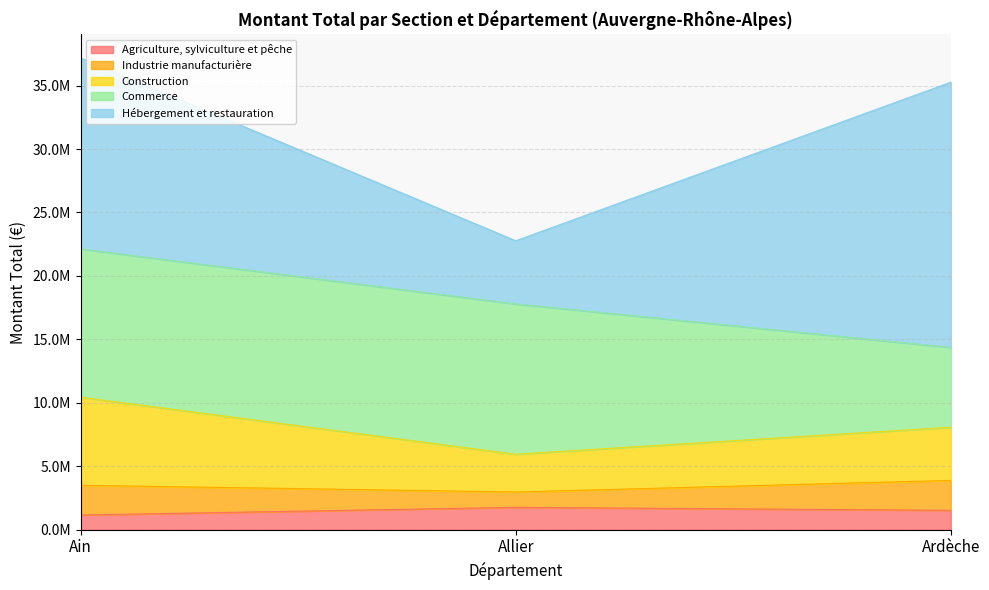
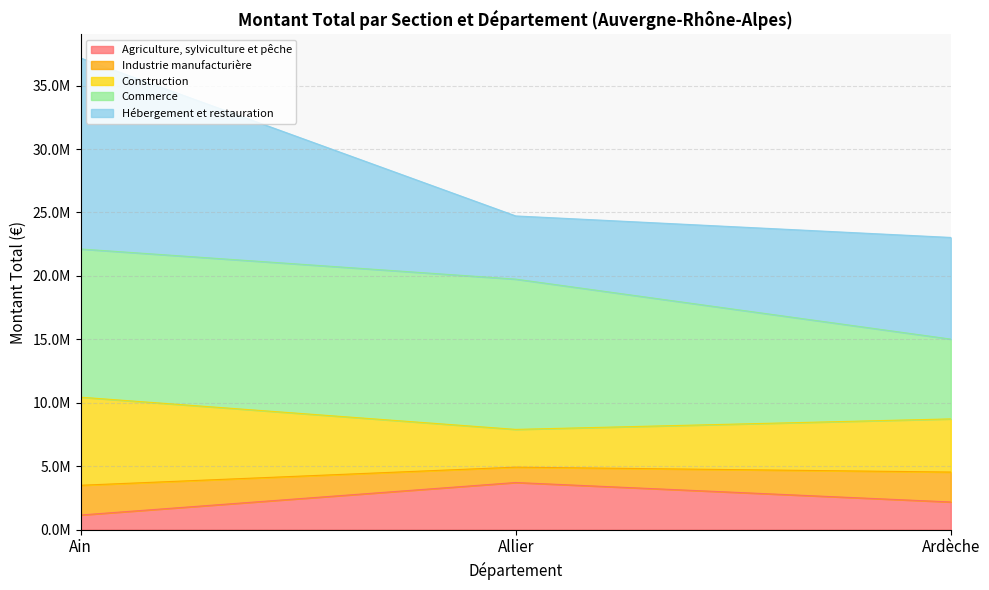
  {
    "Agriculture, sylviculture et pêche": {
      "Ain": 1200000,
-     "Allier": 1800000,
-     "Ardèche": 1500000
+     "Allier": 3700000,
+     "Ardèche": 2200000
    },
    "Commerce": {
      "Ain": 11700000,
      "Allier": 11800000,
      "Ardèche": 6300000
    },
    "Hébergement et restauration": {
      "Ain": 15100000,
      "Allier": 5000000,
-     "Ardèche": 20900000
+     "Ardèche": 8000000
    }
  }
